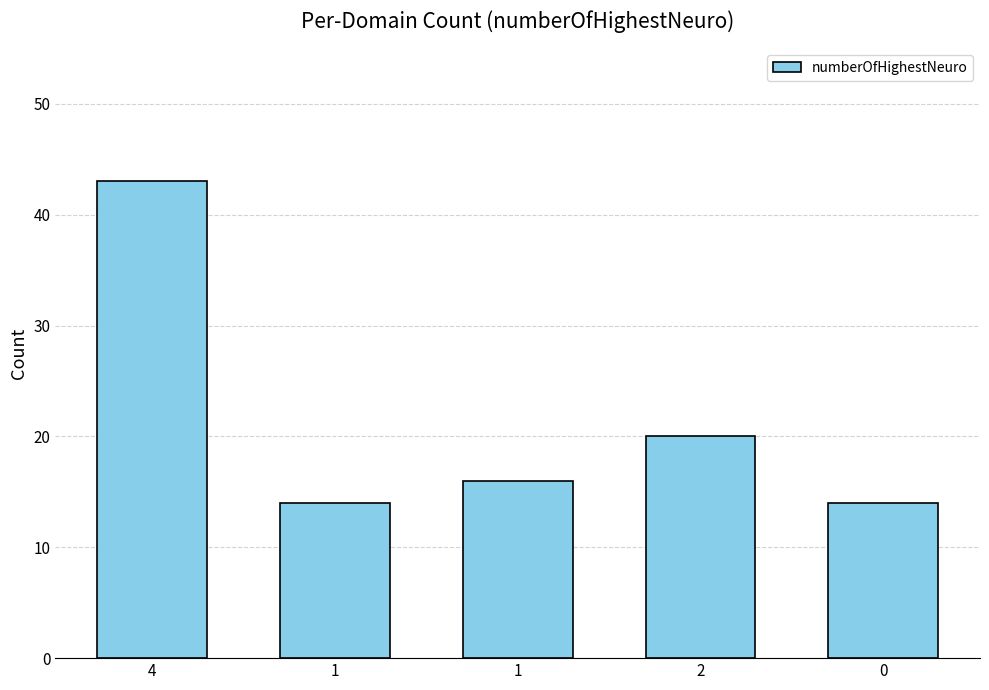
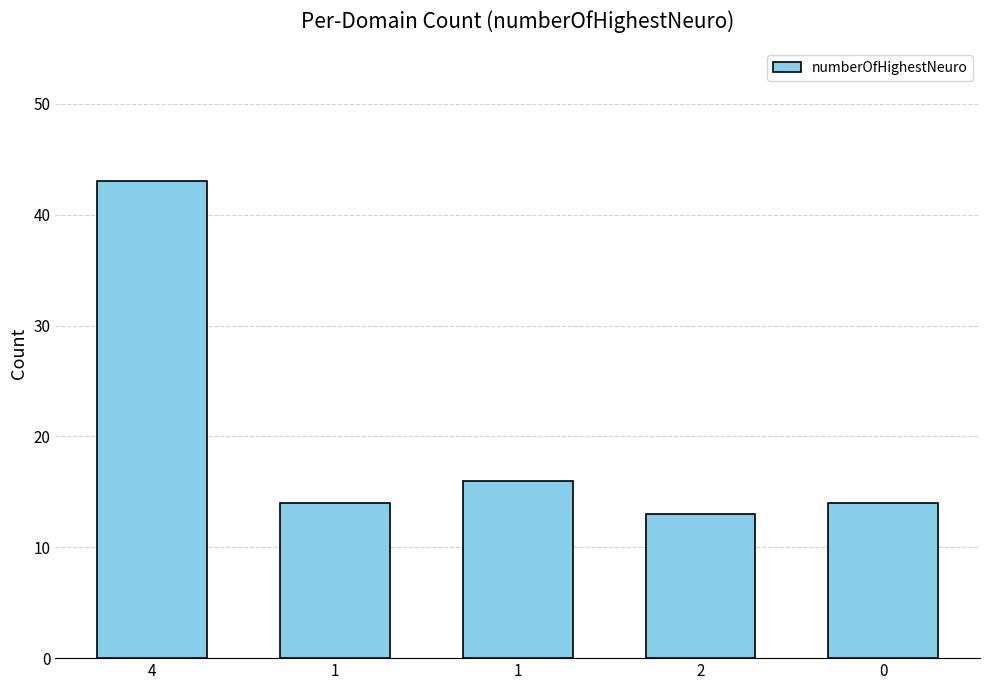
  {
    "4": 43,
-   "2": 20,
+   "2": 13,
    "0": 14
  }
